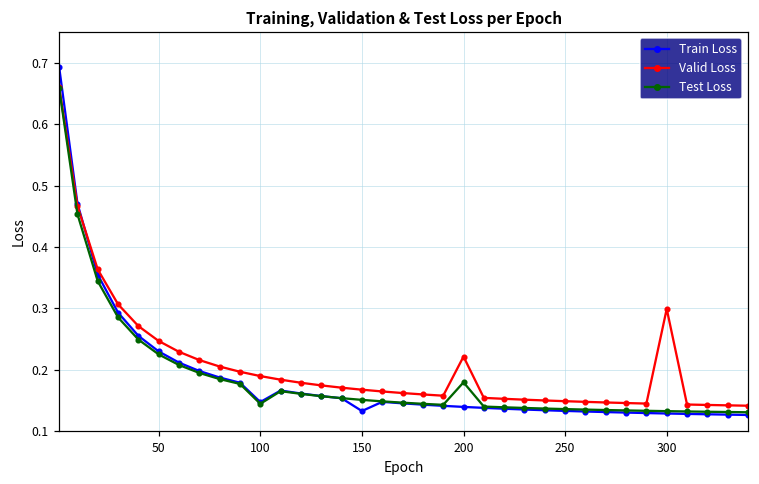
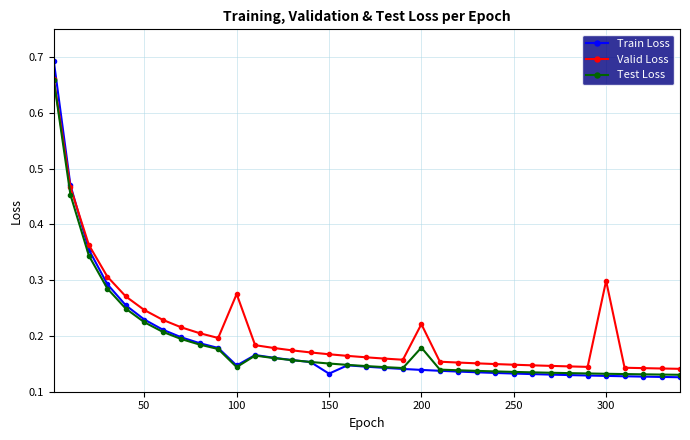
  {
    "Train Loss": {
      "50": 0.23,
      "150": 0.13,
      "200": 0.14
    },
    "Valid Loss": {
      "50": 0.25,
-     "100": 0.19,
+     "100": 0.28,
      "150": 0.17,
      "200": 0.22,
      "250": 0.15,
      "300": 0.30
    },
    "Test Loss": {
      "50": 0.22,
      "150": 0.15,
      "200": 0.18
    }
  }
